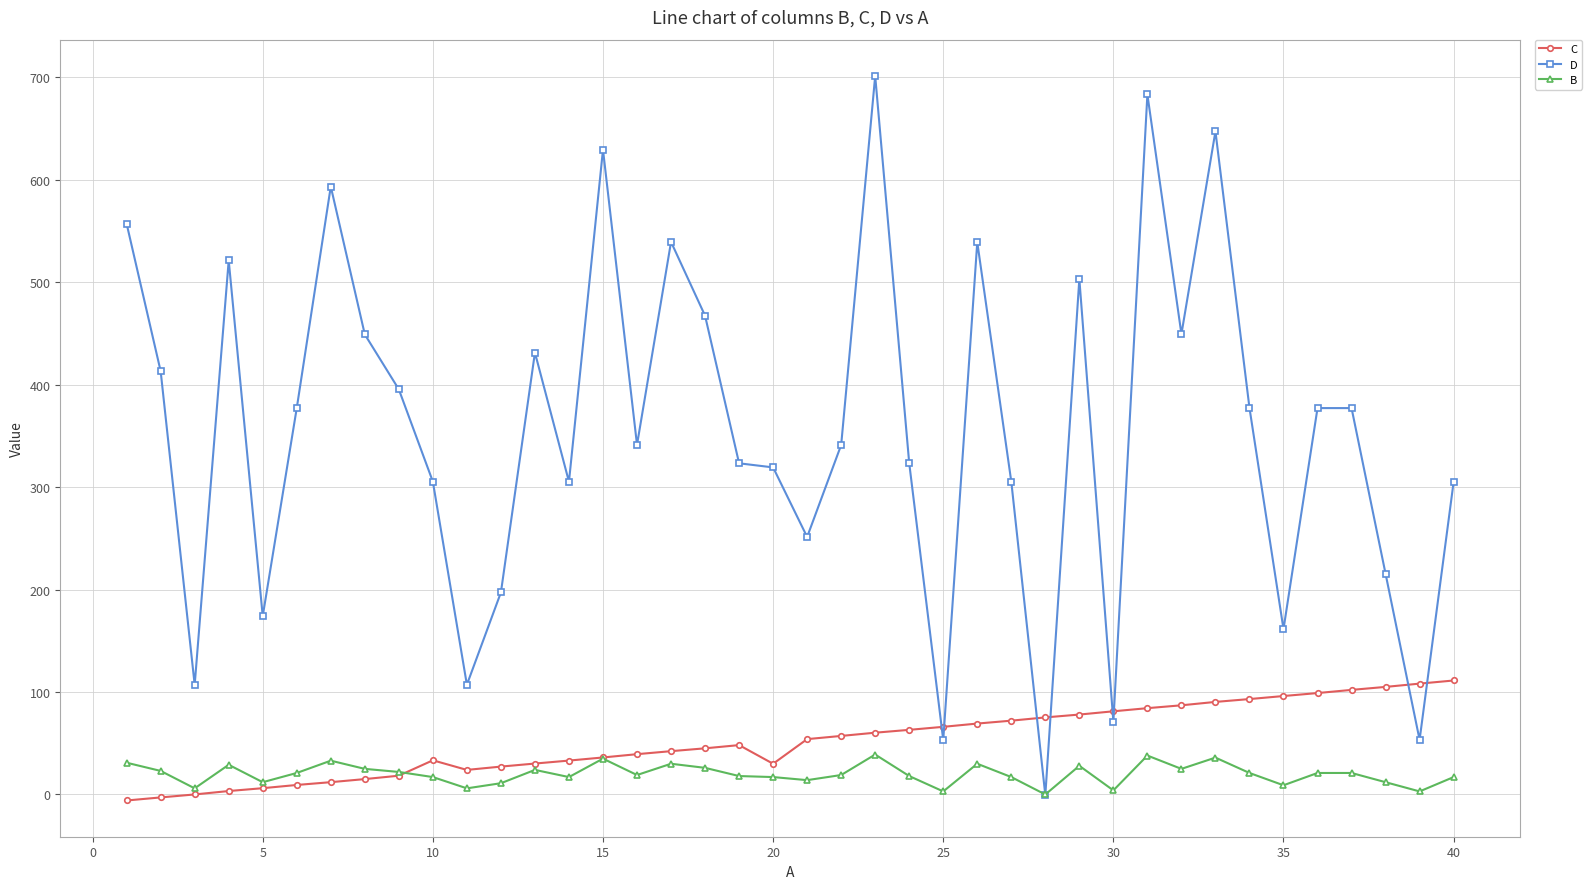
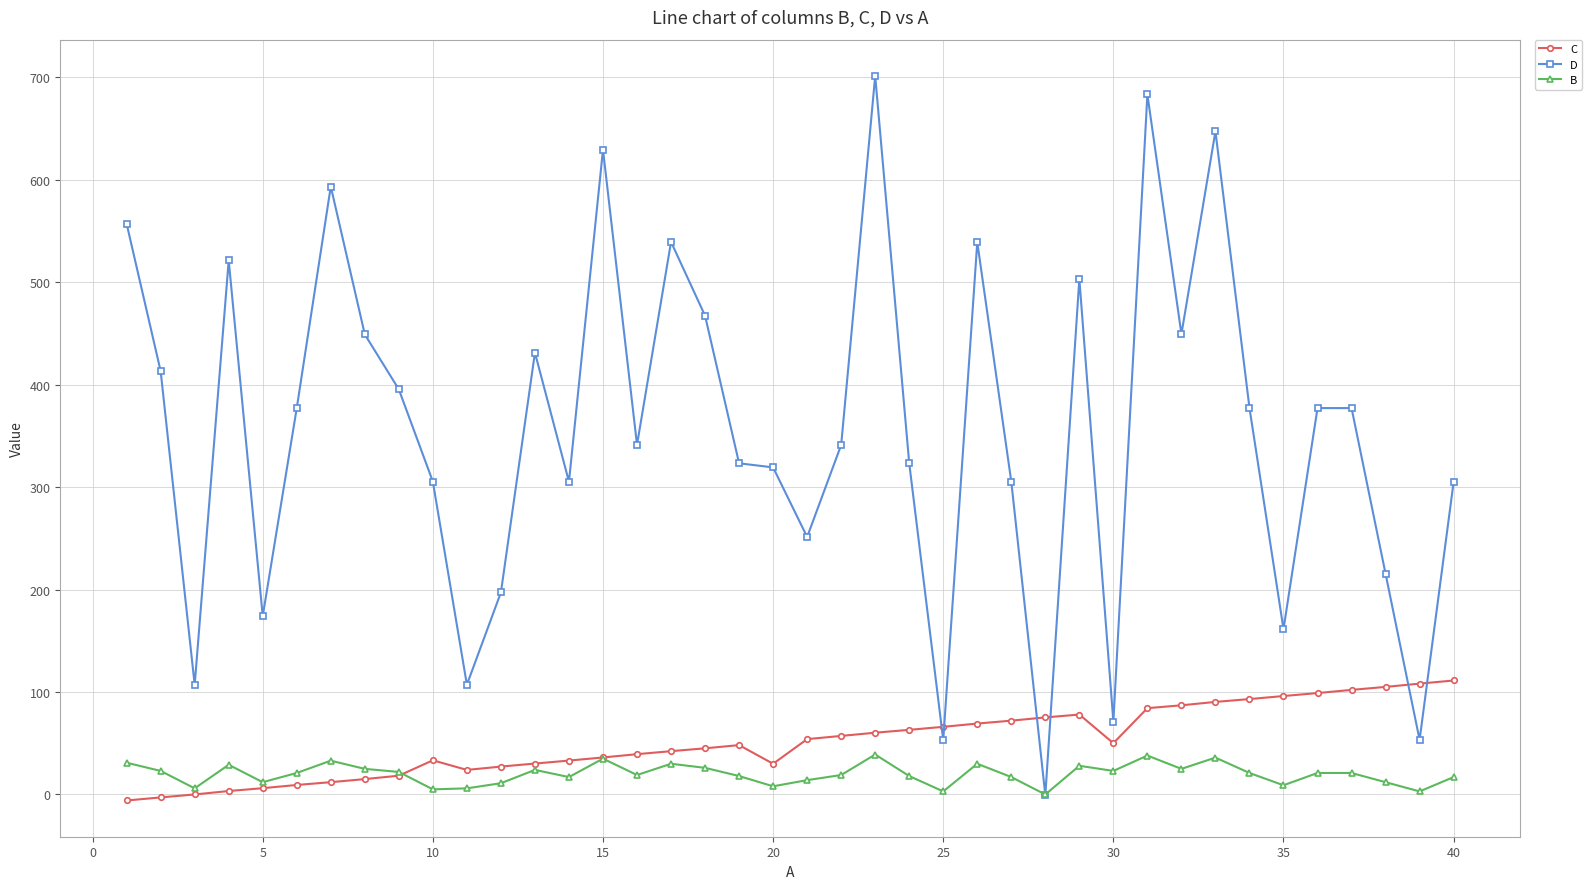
  {
    "C": {
      "5": 6,
      "10": 33,
      "20": 30,
      "25": 66,
-     "30": 81,
+     "30": 50,
      "35": 96,
      "40": 111
    },
    "D": {
      "5": 174,
      "10": 305,
      "15": 629,
      "20": 319,
      "25": 53,
      "30": 71,
      "35": 161,
      "40": 305
    },
    "B": {
      "5": 12,
-     "10": 17,
-     "20": 17,
+     "10": 5,
+     "20": 8,
      "25": 3,
-     "30": 4,
+     "30": 23,
      "35": 9,
      "40": 17
    }
  }
